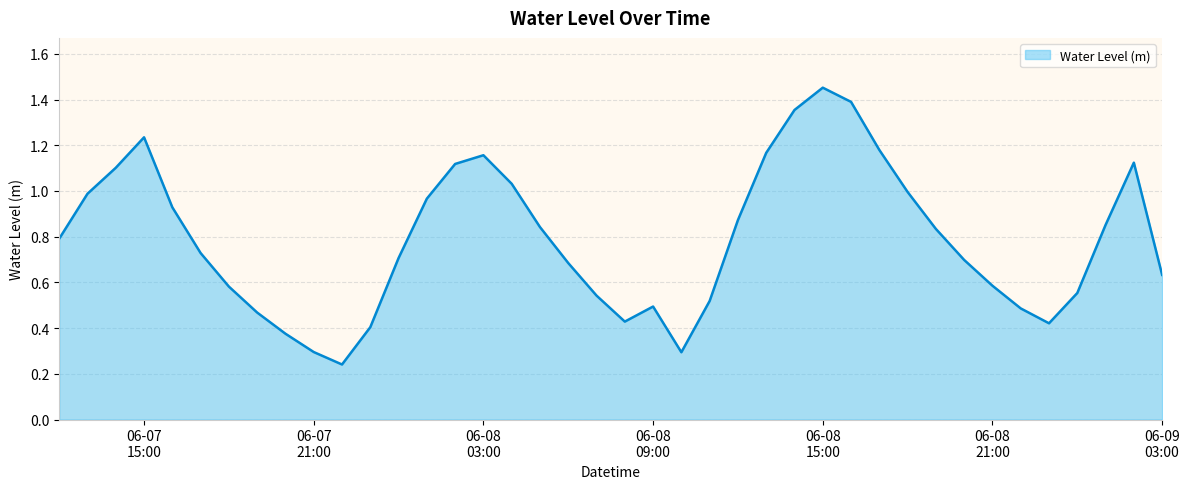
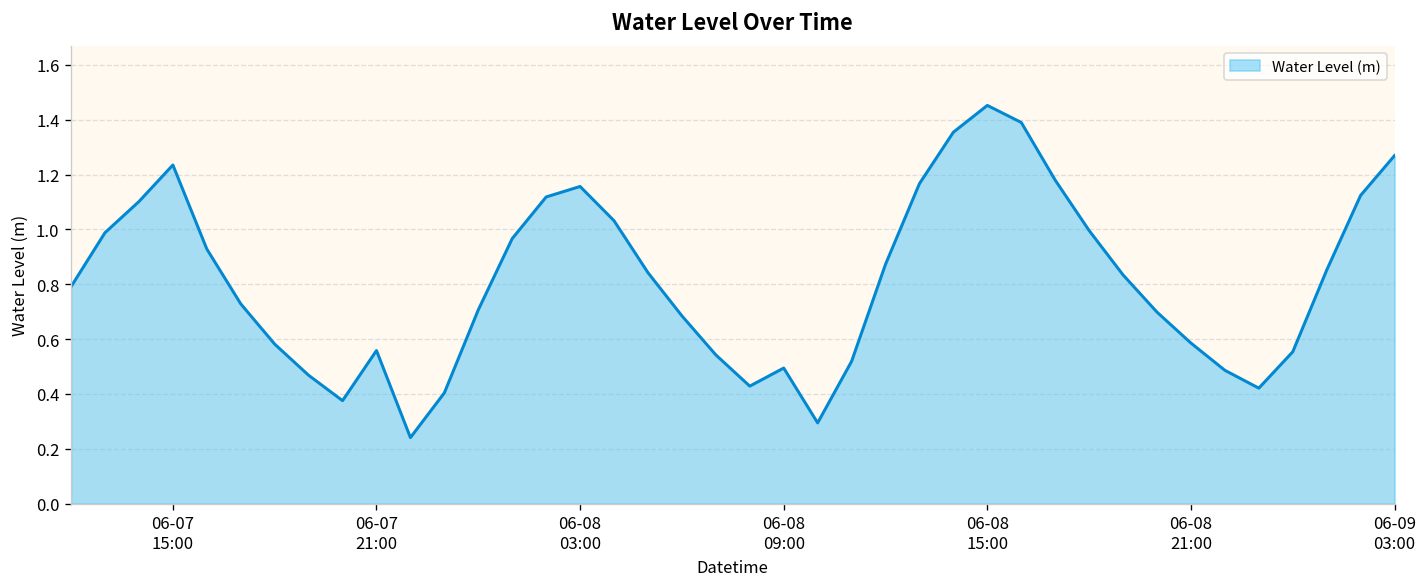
  {
    "06-07 15:00": 1.23,
-   "06-07 21:00": 0.30,
+   "06-07 21:00": 0.56,
    "06-08 03:00": 1.16,
    "06-08 09:00": 0.49,
    "06-08 15:00": 1.45,
    "06-08 21:00": 0.59,
-   "06-09 03:00": 0.63
+   "06-09 03:00": 1.27
  }
